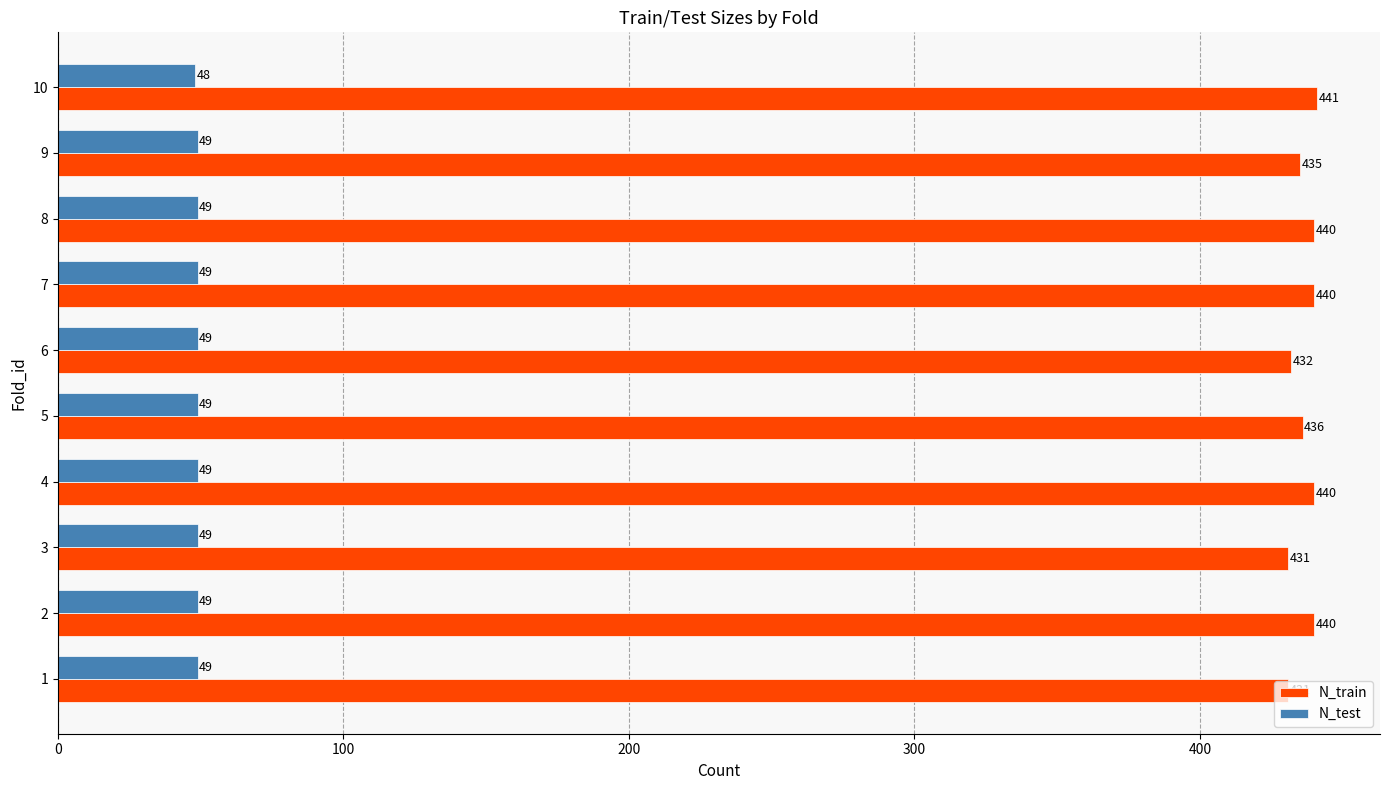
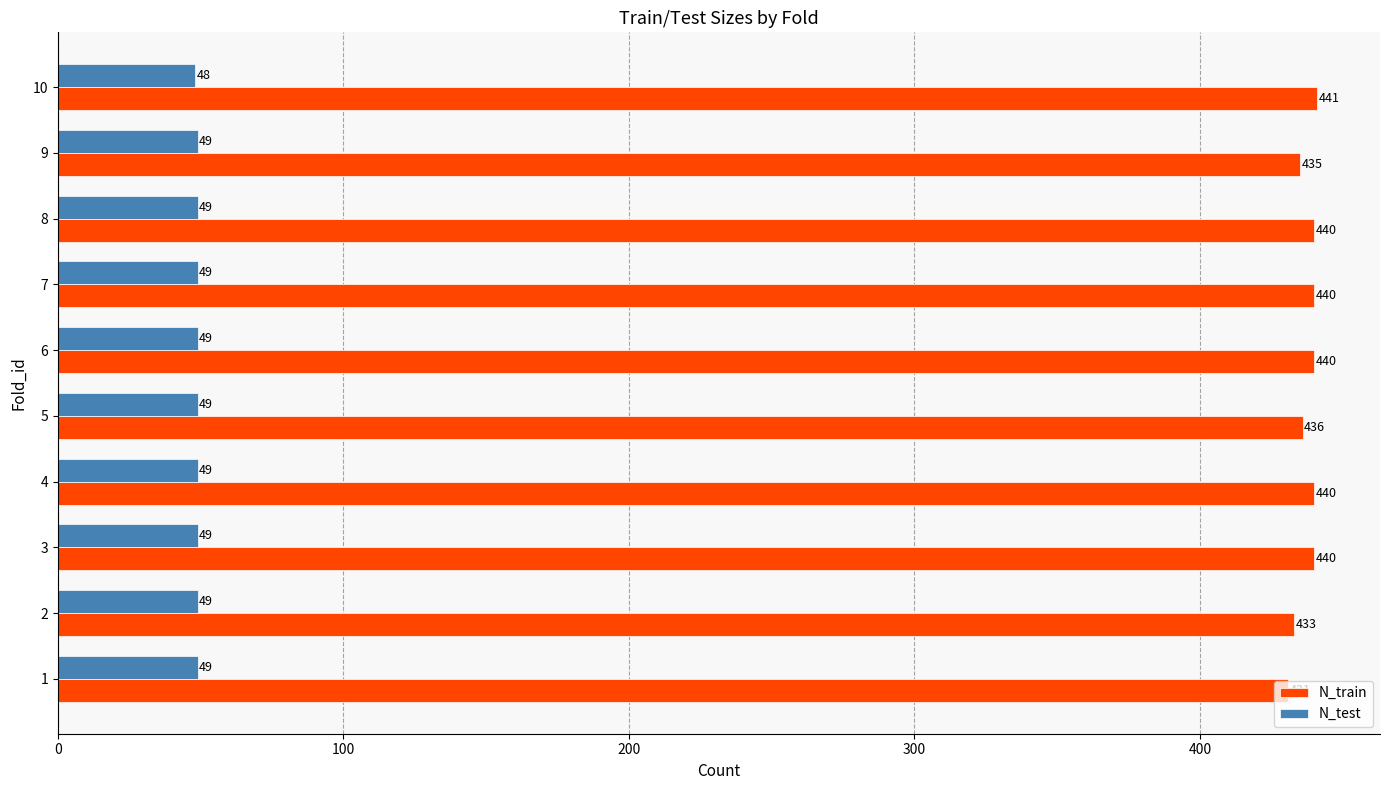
  {
    "N_train": {
      "10": 441,
      "9": 435,
      "8": 440,
      "7": 440,
-     "6": 432,
+     "6": 440,
      "5": 436,
      "4": 440,
-     "3": 431,
-     "2": 440
+     "3": 440,
+     "2": 433
    },
    "N_test": {
      "10": 48,
      "9": 49,
      "8": 49,
      "7": 49,
      "6": 49,
      "5": 49,
      "4": 49,
      "3": 49,
      "2": 49,
      "1": 49
    }
  }
